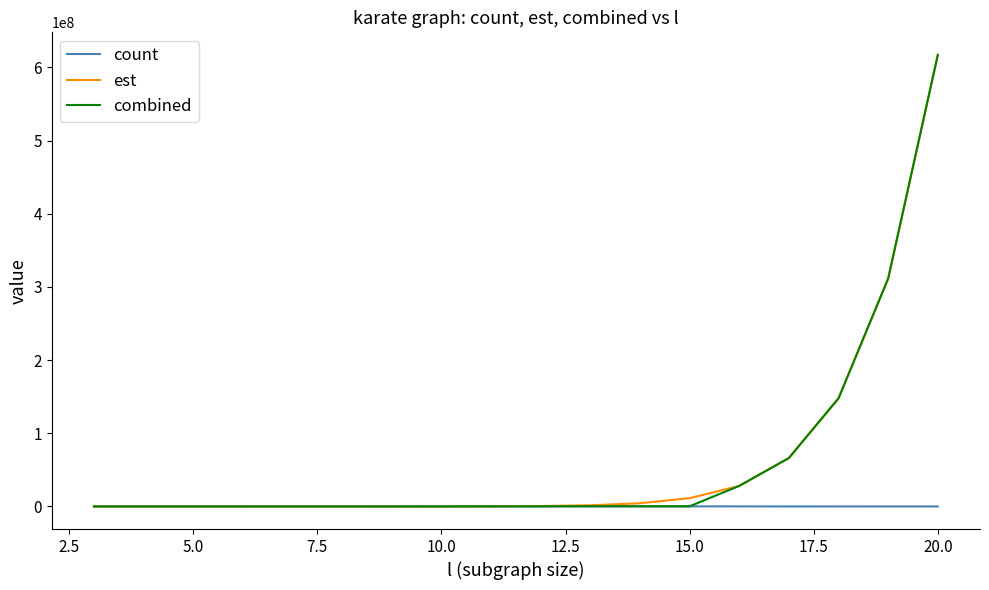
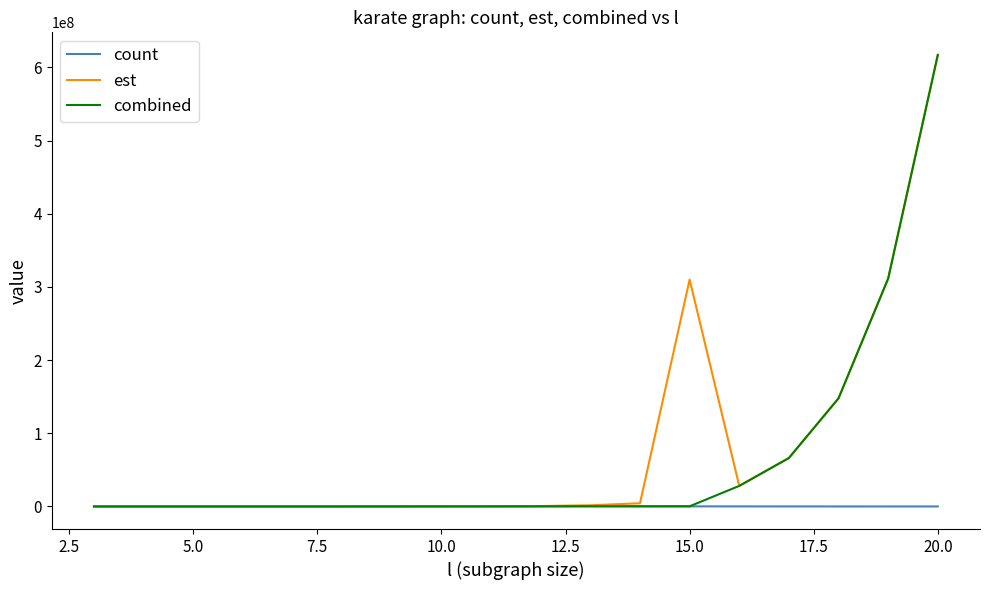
  {
    "count": {
      "20.0": 0
    },
    "est": {
-     "15.0": 10000000
+     "15.0": 310000000
    }
  }
